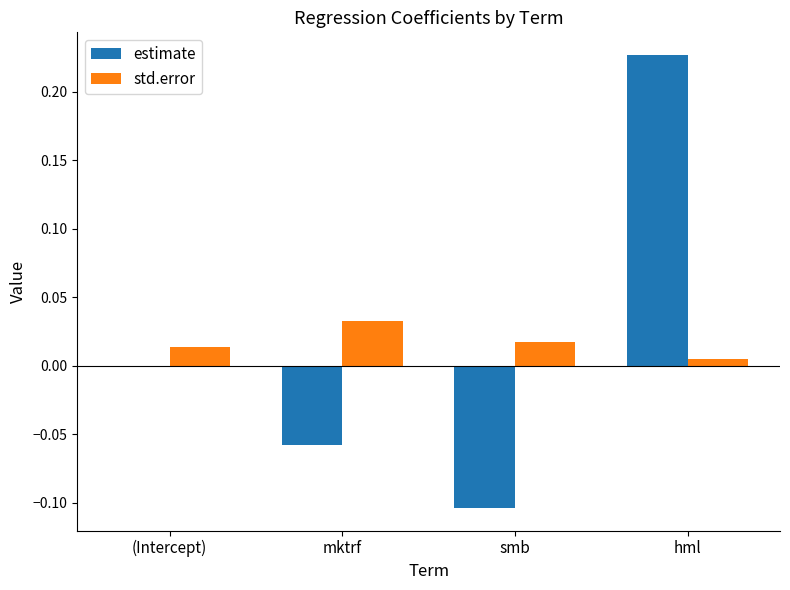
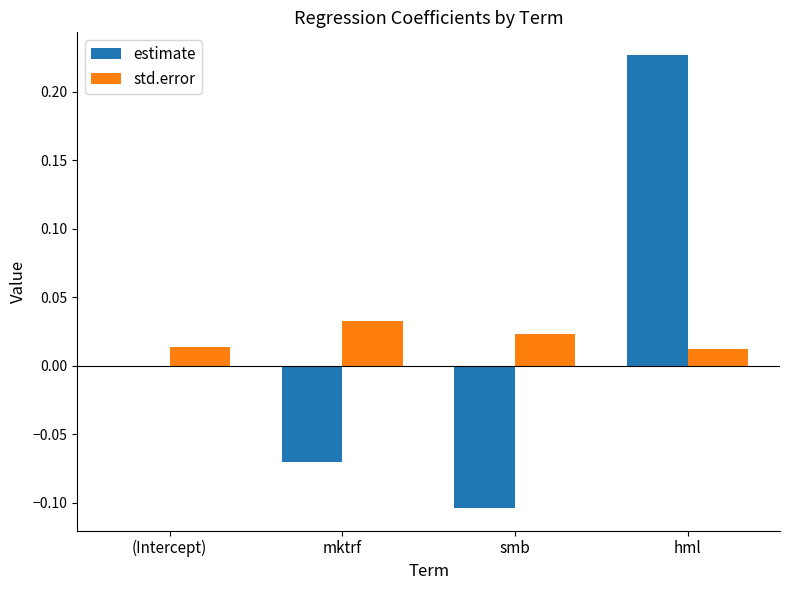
  {
    "estimate": {
-     "mktrf": -0.058,
+     "mktrf": -0.071,
      "smb": -0.104,
      "hml": 0.227
    },
    "std.error": {
      "(Intercept)": 0.013,
      "mktrf": 0.033,
-     "smb": 0.017,
-     "hml": 0.005
+     "smb": 0.023,
+     "hml": 0.012
    }
  }
